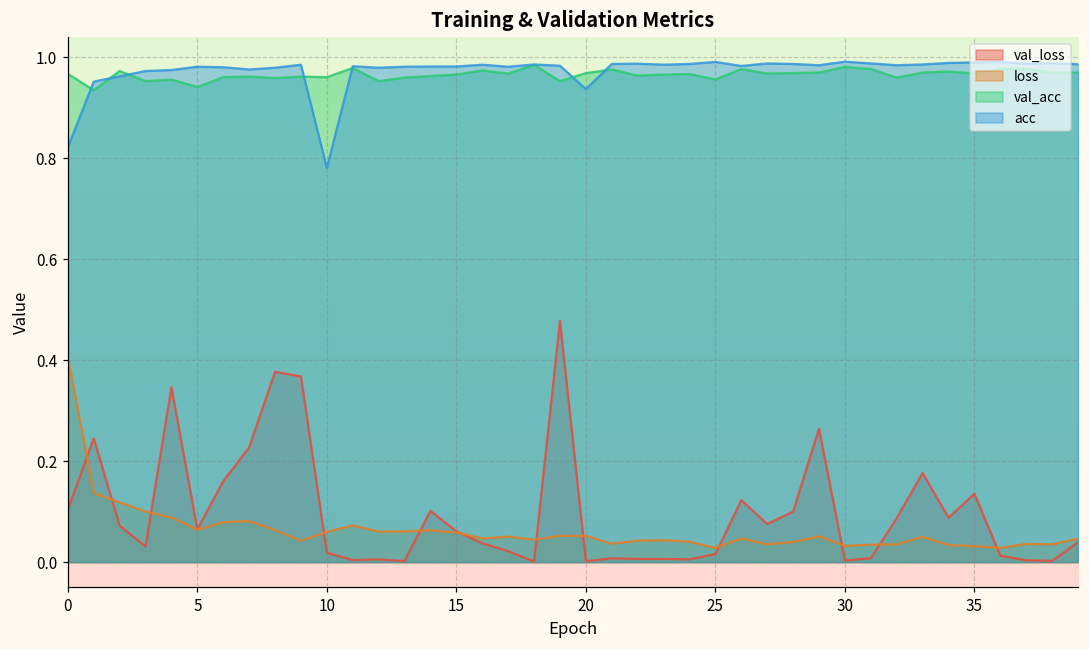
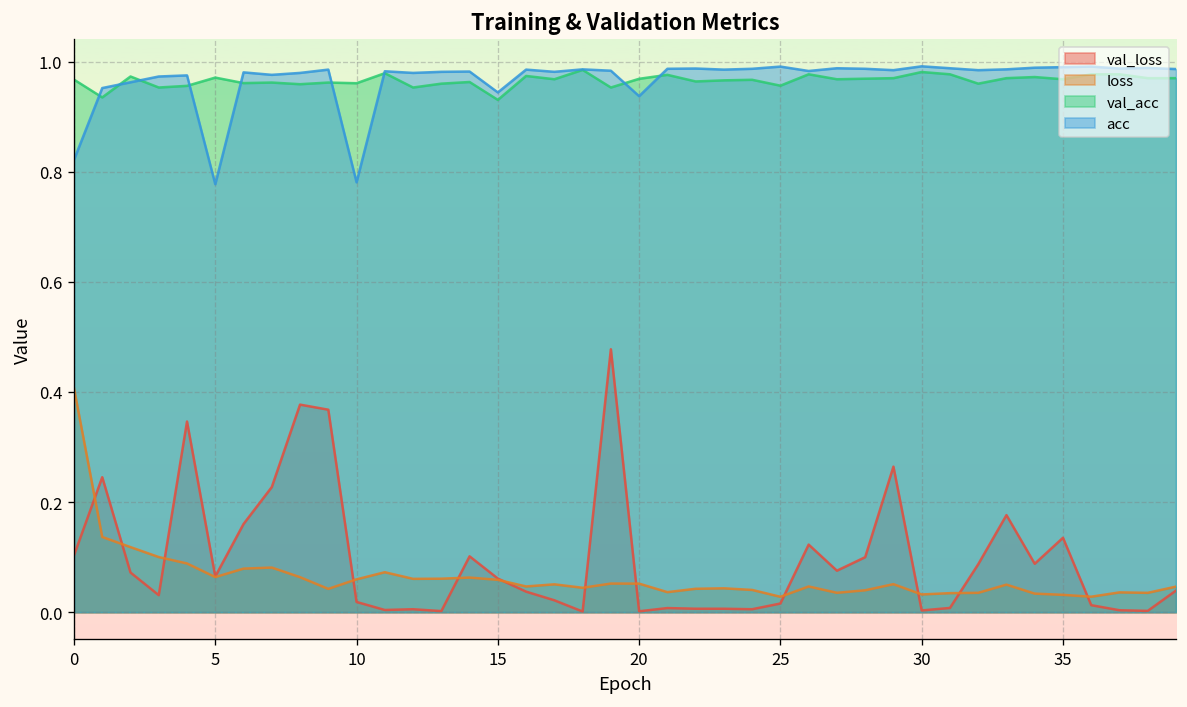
  {
    "val_acc": {
      "0": 0.97,
-     "5": 0.94,
+     "5": 0.97,
      "10": 0.96,
-     "15": 0.97,
+     "15": 0.93,
      "20": 0.97,
      "25": 0.96,
      "30": 0.98
    },
    "acc": {
      "0": 0.82,
-     "5": 0.98,
+     "5": 0.78,
      "10": 0.78,
-     "15": 0.98,
+     "15": 0.94,
      "20": 0.94,
      "25": 0.99,
      "30": 0.99
    }
  }
